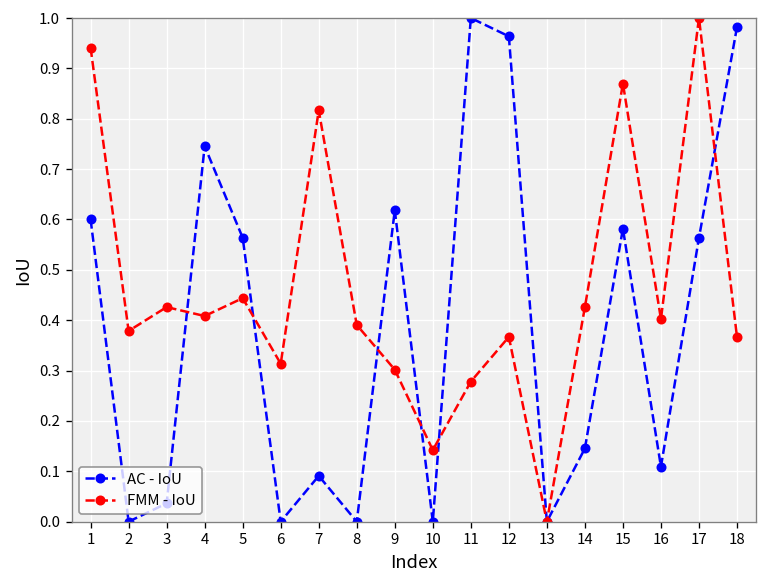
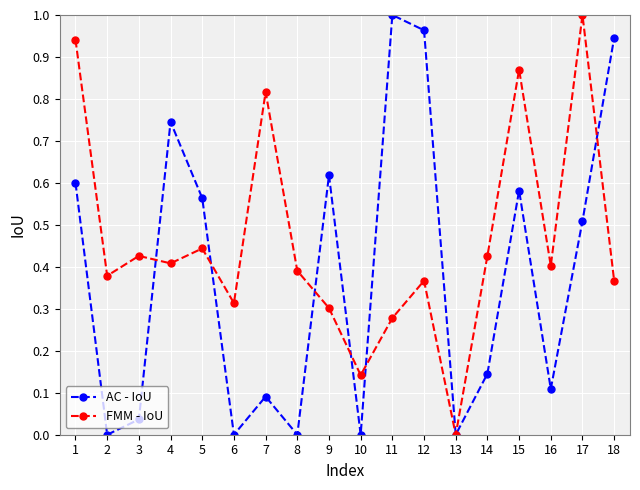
  {
    "AC - IoU": {
      "1": 0.60,
      "2": 0.00,
      "4": 0.75,
      "5": 0.56,
      "6": 0.00,
      "7": 0.09,
      "8": 0.00,
      "9": 0.62,
      "10": 0.00,
      "11": 1.00,
      "12": 0.96,
      "14": 0.15,
      "15": 0.58,
      "16": 0.11,
-     "17": 0.56,
-     "18": 0.98
+     "17": 0.51,
+     "18": 0.95
    },
    "FMM - IoU": {
      "1": 0.94,
      "2": 0.38,
      "3": 0.43,
      "4": 0.41,
      "5": 0.44,
      "6": 0.31,
      "7": 0.82,
      "8": 0.39,
      "9": 0.30,
      "10": 0.14,
      "11": 0.28,
      "12": 0.37,
      "14": 0.43,
      "15": 0.87,
      "16": 0.40,
      "17": 1.00,
      "18": 0.37
    }
  }
